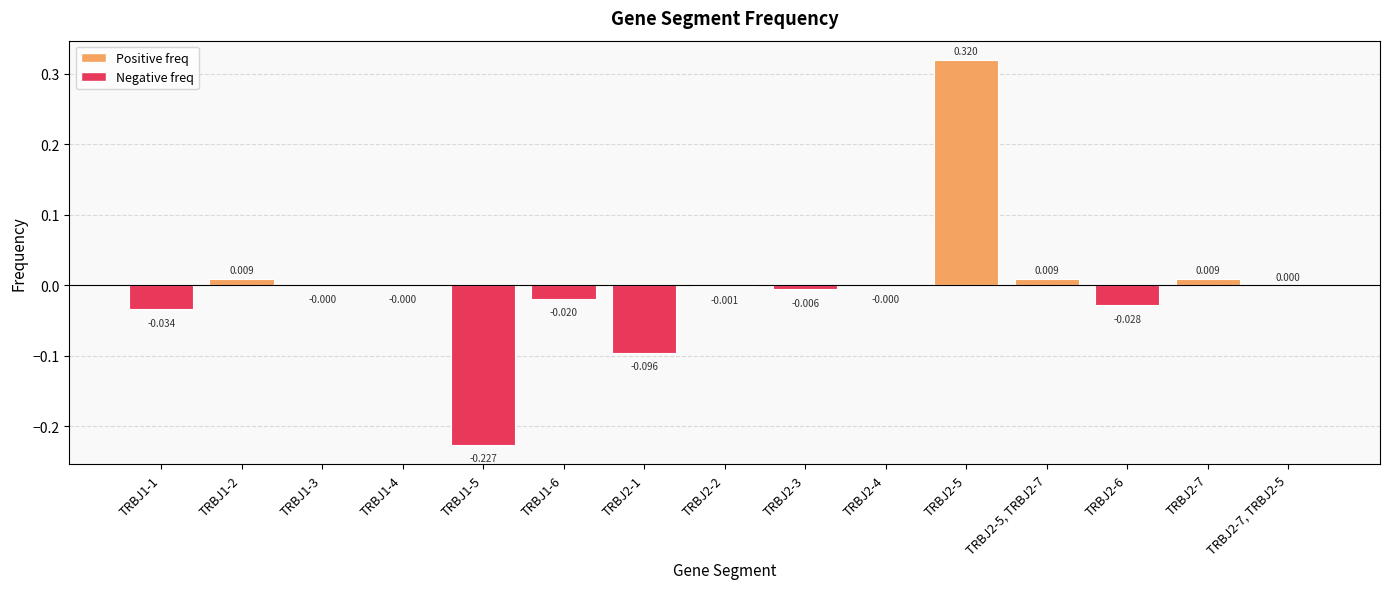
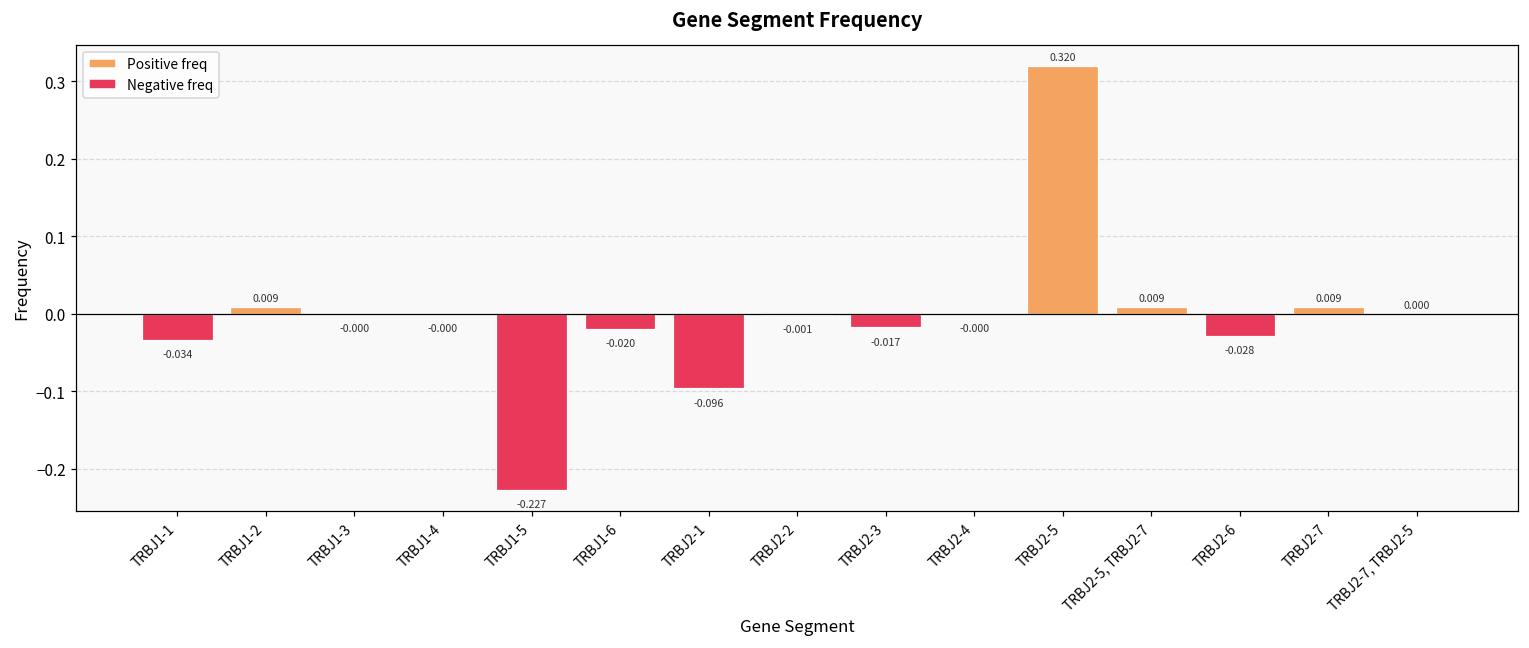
  {
    "TRBJ1-1": -0.034,
    "TRBJ1-2": 0.009,
    "TRBJ1-3": -0.000,
    "TRBJ1-4": -0.000,
    "TRBJ1-5": -0.227,
    "TRBJ1-6": -0.020,
    "TRBJ2-1": -0.096,
    "TRBJ2-2": -0.001,
-   "TRBJ2-3": -0.006,
+   "TRBJ2-3": -0.017,
    "TRBJ2-4": -0.000,
    "TRBJ2-5": 0.320,
    "TRBJ2-5, TRBJ2-7": 0.009,
    "TRBJ2-6": -0.028,
    "TRBJ2-7": 0.009,
    "TRBJ2-7, TRBJ2-5": 0.000
  }
